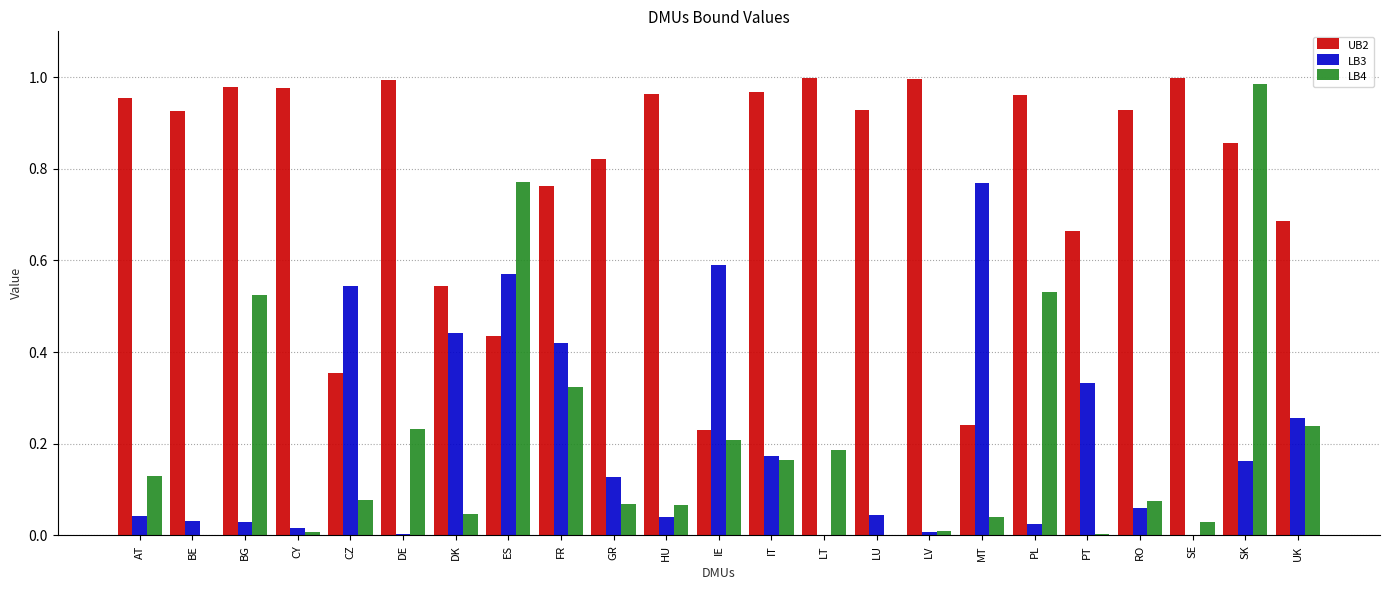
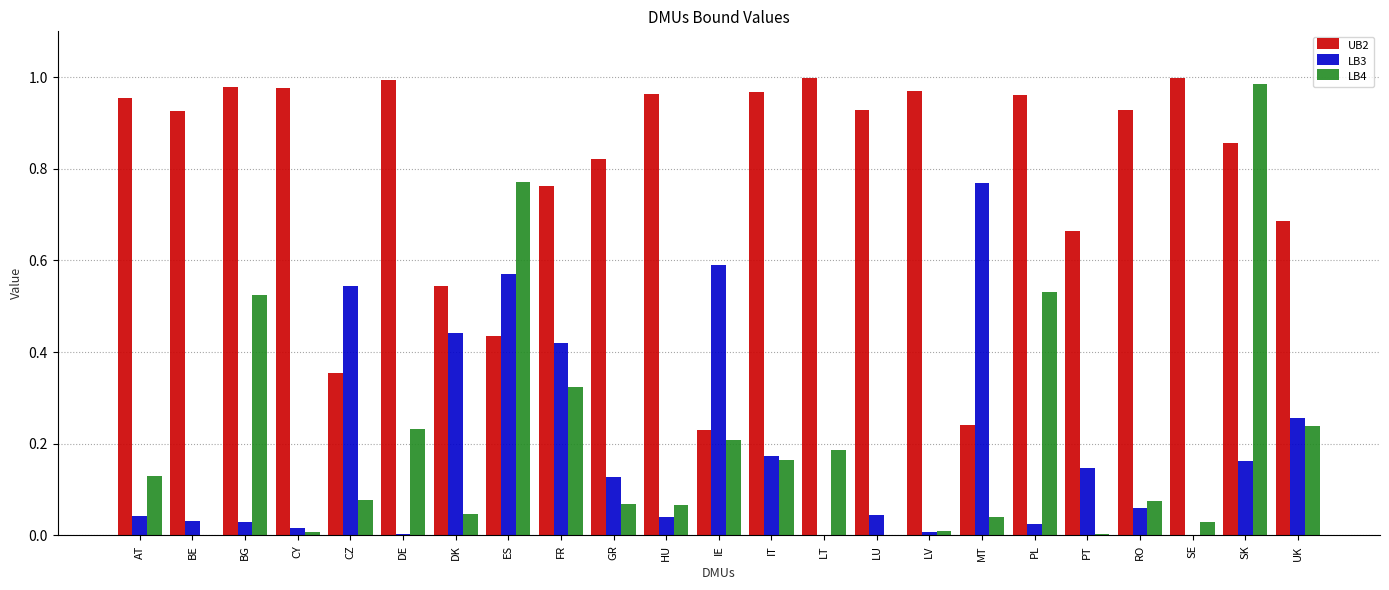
  {
    "UB2": {
      "AT": 0.95,
      "BE": 0.93,
      "BG": 0.98,
      "CY": 0.98,
      "CZ": 0.35,
      "DE": 0.99,
      "DK": 0.55,
      "ES": 0.43,
      "FR": 0.76,
      "GR": 0.82,
      "HU": 0.96,
      "IE": 0.23,
      "IT": 0.97,
      "LT": 1.00,
      "LU": 0.93,
-     "LV": 1.00,
+     "LV": 0.97,
      "MT": 0.24,
      "PL": 0.96,
      "PT": 0.66,
      "RO": 0.93,
      "SE": 1.00,
      "SK": 0.86,
      "UK": 0.69
    },
    "LB3": {
      "AT": 0.04,
      "BE": 0.03,
      "BG": 0.03,
      "CY": 0.02,
      "CZ": 0.54,
      "DK": 0.44,
      "ES": 0.57,
      "FR": 0.42,
      "GR": 0.13,
      "HU": 0.04,
      "IE": 0.59,
      "IT": 0.17,
      "LU": 0.05,
      "LV": 0.01,
      "MT": 0.77,
      "PL": 0.02,
-     "PT": 0.33,
+     "PT": 0.15,
      "RO": 0.06,
      "SK": 0.16,
      "UK": 0.26
    },
    "LB4": {
      "AT": 0.13,
      "BG": 0.52,
      "CY": 0.01,
      "CZ": 0.08,
      "DE": 0.23,
      "DK": 0.05,
      "ES": 0.77,
      "FR": 0.32,
      "GR": 0.07,
      "HU": 0.07,
      "IE": 0.21,
      "IT": 0.17,
      "LT": 0.19,
      "LV": 0.01,
      "MT": 0.04,
      "PL": 0.53,
      "RO": 0.08,
      "SE": 0.03,
      "SK": 0.99,
      "UK": 0.24
    }
  }
